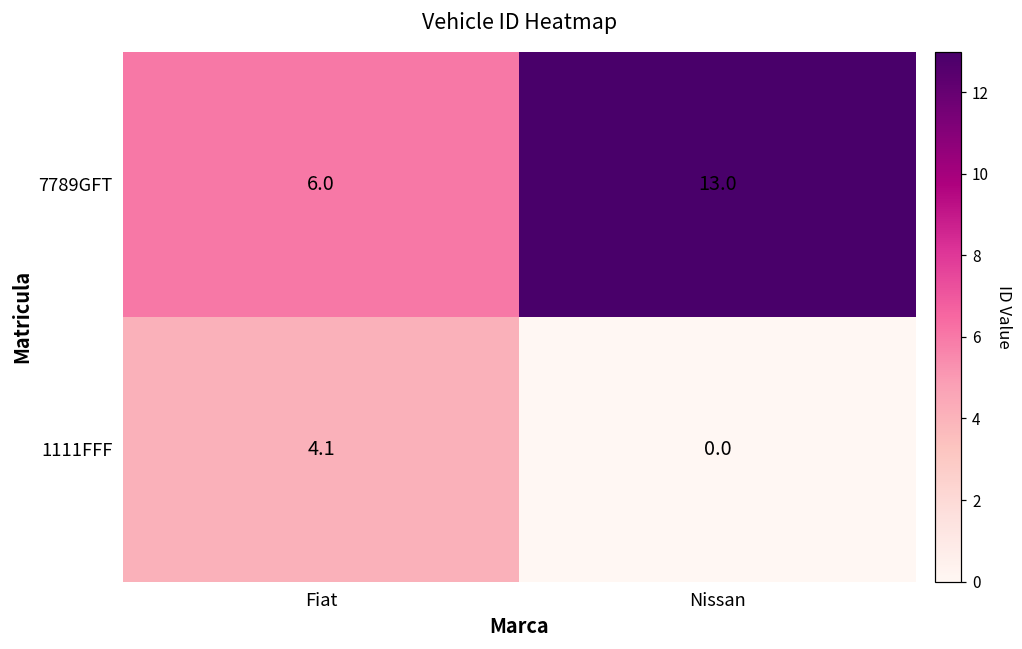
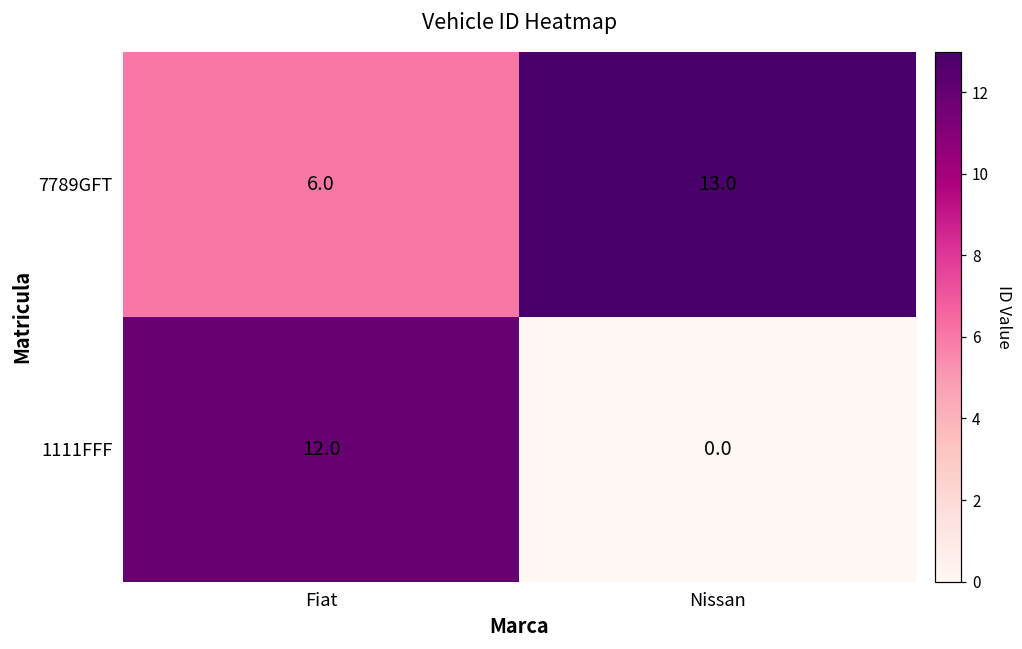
  {
    "7789GFT": {
      "Fiat": 6.0,
      "Nissan": 13.0
    },
    "1111FFF": {
-     "Fiat": 4.1,
+     "Fiat": 12.0,
      "Nissan": 0.0
    }
  }
